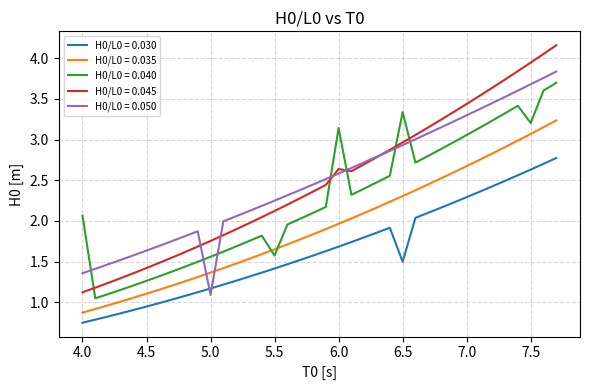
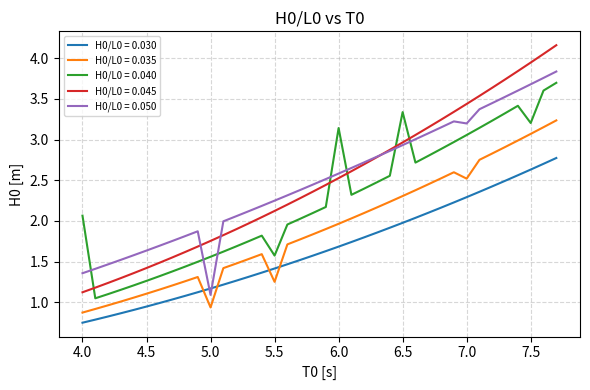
  {
    "H0/L0 = 0.030": {
      "4.0": 0.7,
      "4.5": 0.9,
      "5.0": 1.2,
      "5.5": 1.4,
      "6.0": 1.7,
-     "6.5": 1.5,
+     "6.5": 2.0,
      "7.0": 2.3,
      "7.5": 2.6
    },
    "H0/L0 = 0.035": {
      "4.0": 0.9,
      "4.5": 1.1,
-     "5.0": 1.4,
-     "5.5": 1.7,
+     "5.0": 0.9,
+     "5.5": 1.3,
      "6.0": 2.0,
      "6.5": 2.3,
-     "7.0": 2.7,
+     "7.0": 2.5,
      "7.5": 3.1
    },
    "H0/L0 = 0.040": {
      "4.0": 2.1,
      "4.5": 1.3,
      "5.0": 1.6,
      "5.5": 1.6,
      "6.0": 3.1,
      "6.5": 3.3,
      "7.0": 3.1,
      "7.5": 3.2
    },
    "H0/L0 = 0.045": {
      "4.0": 1.1,
      "4.5": 1.4,
      "5.0": 1.8,
      "5.5": 2.1,
-     "6.0": 2.6,
+     "6.0": 2.5,
      "6.5": 3.0,
      "7.0": 3.4,
      "7.5": 3.9
    },
    "H0/L0 = 0.050": {
      "4.0": 1.4,
      "4.5": 1.6,
      "5.0": 1.1,
      "5.5": 2.2,
      "6.0": 2.6,
      "6.5": 2.9,
-     "7.0": 3.3,
+     "7.0": 3.2,
      "7.5": 3.7
    }
  }
